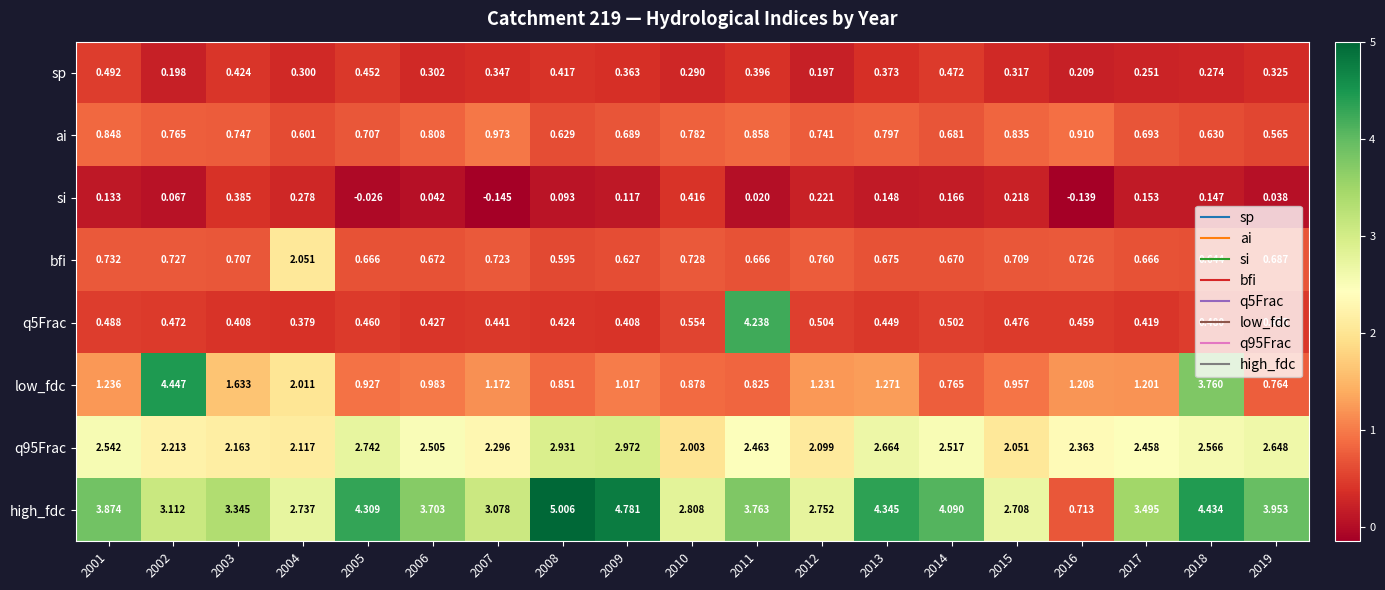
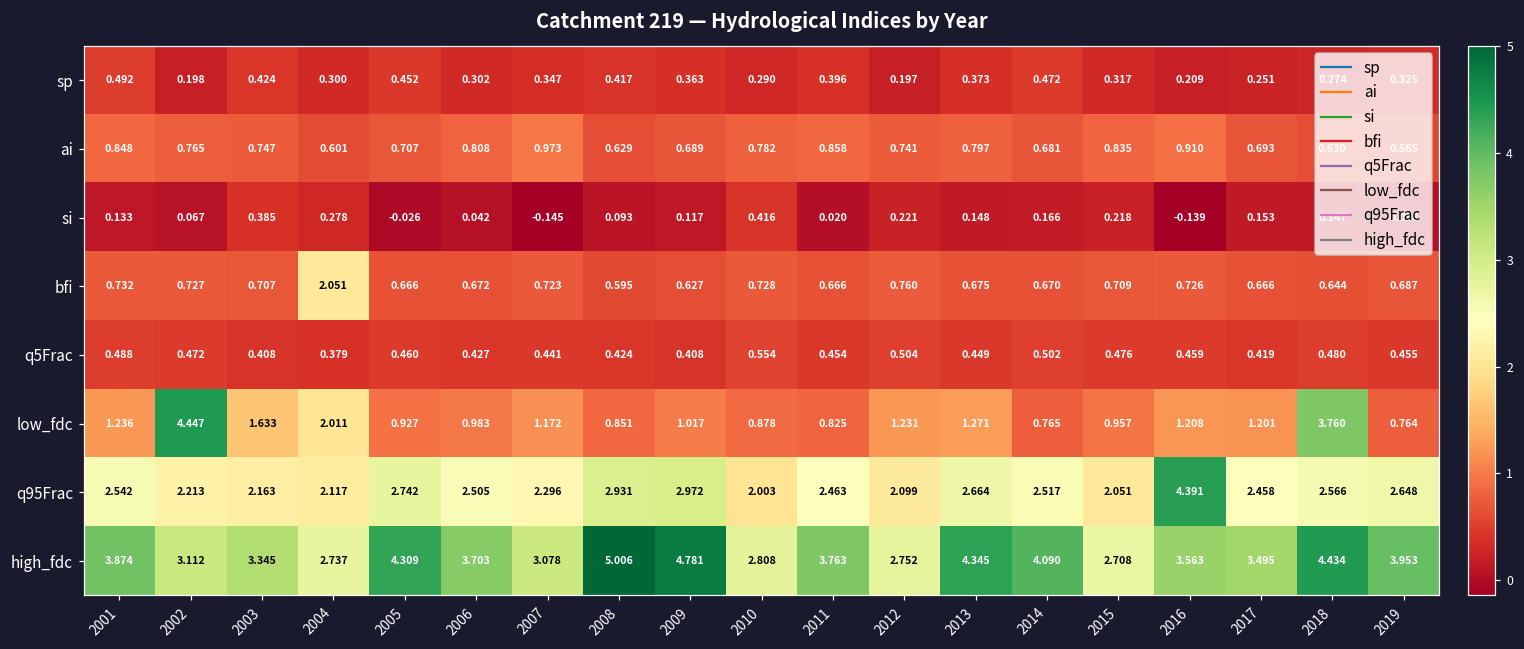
  {
    "sp": {
      "2001": 0.492,
      "2002": 0.198,
      "2003": 0.424,
      "2004": 0.300,
      "2005": 0.452,
      "2006": 0.302,
      "2007": 0.347,
      "2008": 0.417,
      "2009": 0.363,
      "2010": 0.290,
      "2011": 0.396,
      "2012": 0.197,
      "2013": 0.373,
      "2014": 0.472,
      "2015": 0.317,
      "2016": 0.209,
      "2017": 0.251,
      "2018": 0.274,
      "2019": 0.325
    },
    "ai": {
      "2001": 0.848,
      "2002": 0.765,
      "2003": 0.747,
      "2004": 0.601,
      "2005": 0.707,
      "2006": 0.808,
      "2007": 0.973,
      "2008": 0.629,
      "2009": 0.689,
      "2010": 0.782,
      "2011": 0.858,
      "2012": 0.741,
      "2013": 0.797,
      "2014": 0.681,
      "2015": 0.835,
      "2016": 0.910,
      "2017": 0.693,
      "2018": 0.630,
      "2019": 0.565
    },
    "si": {
      "2001": 0.133,
      "2002": 0.067,
      "2003": 0.385,
      "2004": 0.278,
      "2005": -0.026,
      "2006": 0.042,
      "2007": -0.145,
      "2008": 0.093,
      "2009": 0.117,
      "2010": 0.416,
      "2011": 0.020,
      "2012": 0.221,
      "2013": 0.148,
      "2014": 0.166,
      "2015": 0.218,
      "2016": -0.139,
      "2017": 0.153,
      "2018": 0.147,
      "2019": 0.038
    },
    "bfi": {
      "2001": 0.732,
      "2002": 0.727,
      "2003": 0.707,
      "2004": 2.051,
      "2005": 0.666,
      "2006": 0.672,
      "2007": 0.723,
      "2008": 0.595,
      "2009": 0.627,
      "2010": 0.728,
      "2011": 0.666,
      "2012": 0.760,
      "2013": 0.675,
      "2014": 0.670,
      "2015": 0.709,
      "2016": 0.726,
      "2017": 0.666
    },
    "q5Frac": {
      "2001": 0.488,
      "2002": 0.472,
      "2003": 0.408,
      "2004": 0.379,
      "2005": 0.460,
      "2006": 0.427,
      "2007": 0.441,
      "2008": 0.424,
      "2009": 0.408,
      "2010": 0.554,
-     "2011": 4.238,
+     "2011": 0.454,
      "2012": 0.504,
      "2013": 0.449,
      "2014": 0.502,
      "2015": 0.476,
      "2016": 0.459,
      "2017": 0.419
    },
    "low_fdc": {
      "2001": 1.236,
      "2002": 4.447,
      "2003": 1.633,
      "2004": 2.011,
      "2005": 0.927,
      "2006": 0.983,
      "2007": 1.172,
      "2008": 0.851,
      "2009": 1.017,
      "2010": 0.878,
      "2011": 0.825,
      "2012": 1.231,
      "2013": 1.271,
      "2014": 0.765,
      "2015": 0.957,
      "2016": 1.208,
      "2017": 1.201,
      "2018": 3.760,
      "2019": 0.764
    },
    "q95Frac": {
      "2001": 2.542,
      "2002": 2.213,
      "2003": 2.163,
      "2004": 2.117,
      "2005": 2.742,
      "2006": 2.505,
      "2007": 2.296,
      "2008": 2.931,
      "2009": 2.972,
      "2010": 2.003,
      "2011": 2.463,
      "2012": 2.099,
      "2013": 2.664,
      "2014": 2.517,
      "2015": 2.051,
-     "2016": 2.363,
+     "2016": 4.391,
      "2017": 2.458,
      "2018": 2.566,
      "2019": 2.648
    },
    "high_fdc": {
      "2001": 3.874,
      "2002": 3.112,
      "2003": 3.345,
      "2004": 2.737,
      "2005": 4.309,
      "2006": 3.703,
      "2007": 3.078,
      "2008": 5.006,
      "2009": 4.781,
      "2010": 2.808,
      "2011": 3.763,
      "2012": 2.752,
      "2013": 4.345,
      "2014": 4.090,
      "2015": 2.708,
-     "2016": 0.713,
+     "2016": 3.563,
      "2017": 3.495,
      "2018": 4.434,
      "2019": 3.953
    }
  }
